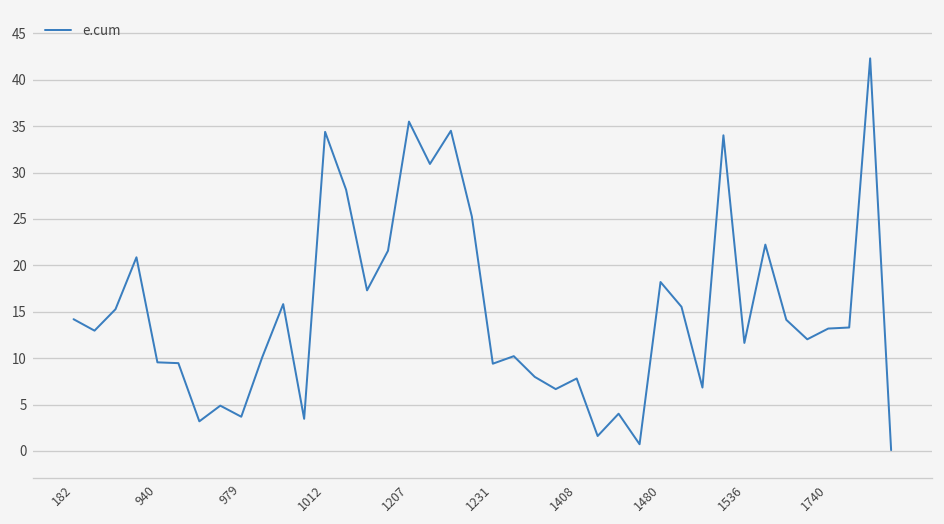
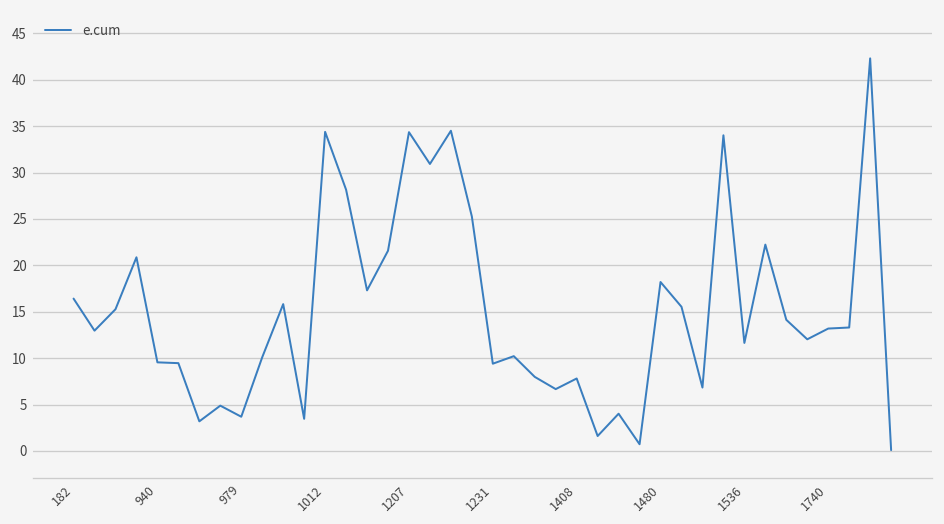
  {
-   "182": 14,
+   "182": 16,
    "940": 10,
    "979": 4,
    "1012": 34,
-   "1207": 35,
+   "1207": 34,
    "1231": 9,
    "1408": 8,
    "1480": 18,
    "1536": 12,
    "1740": 13
  }
